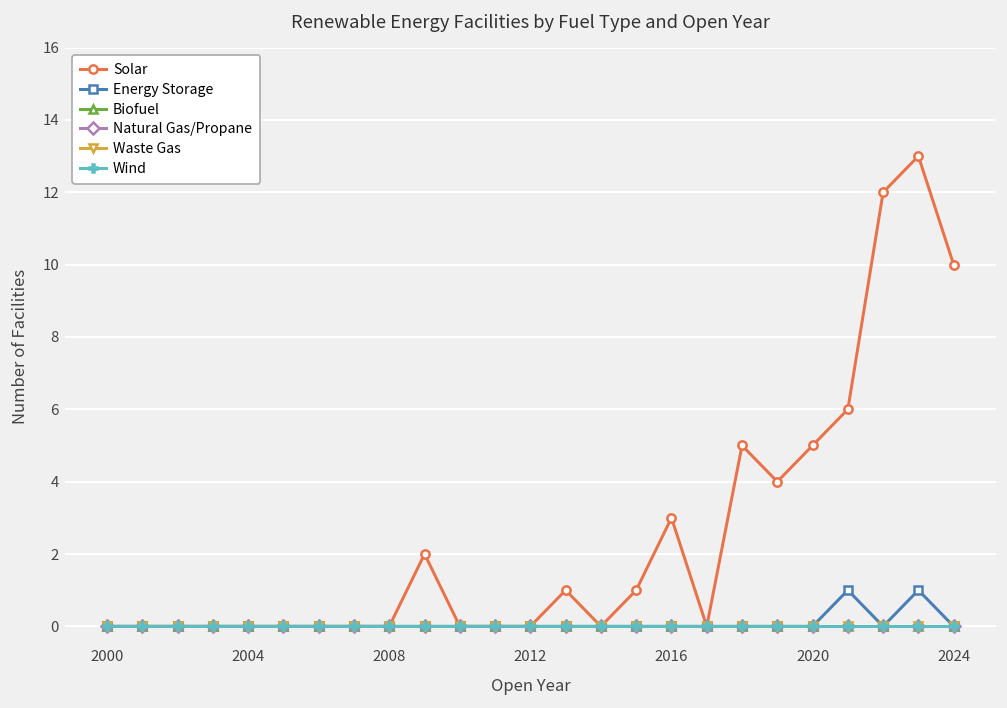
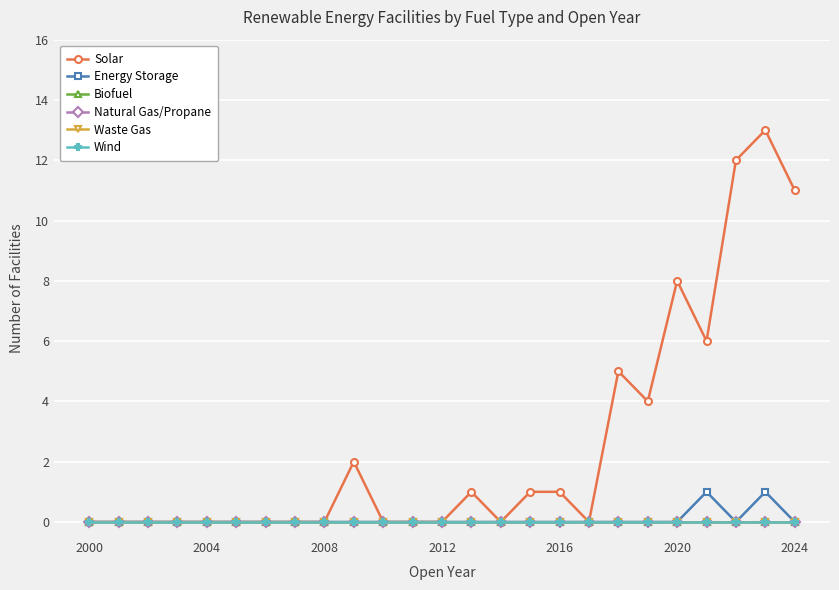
  {
    "Solar": {
-     "2016": 3,
-     "2020": 5,
-     "2024": 10
+     "2016": 1,
+     "2020": 8,
+     "2024": 11
    }
  }
